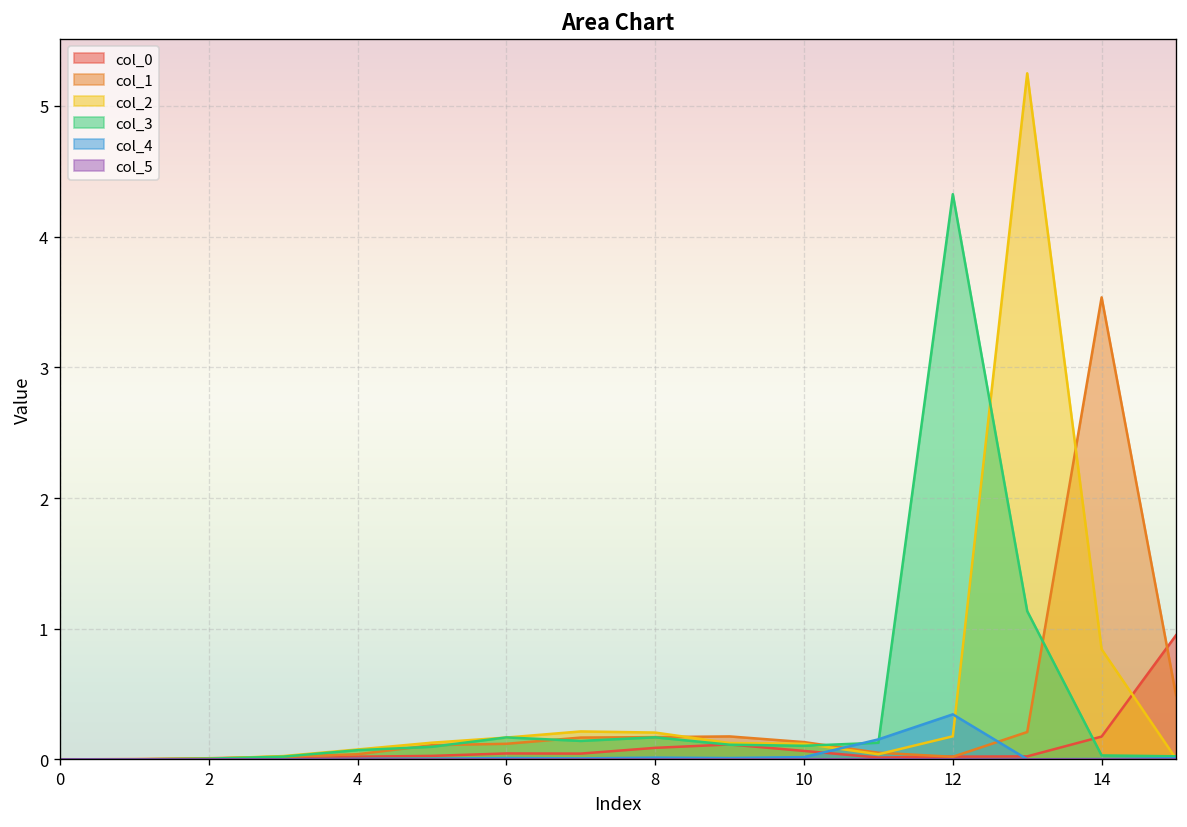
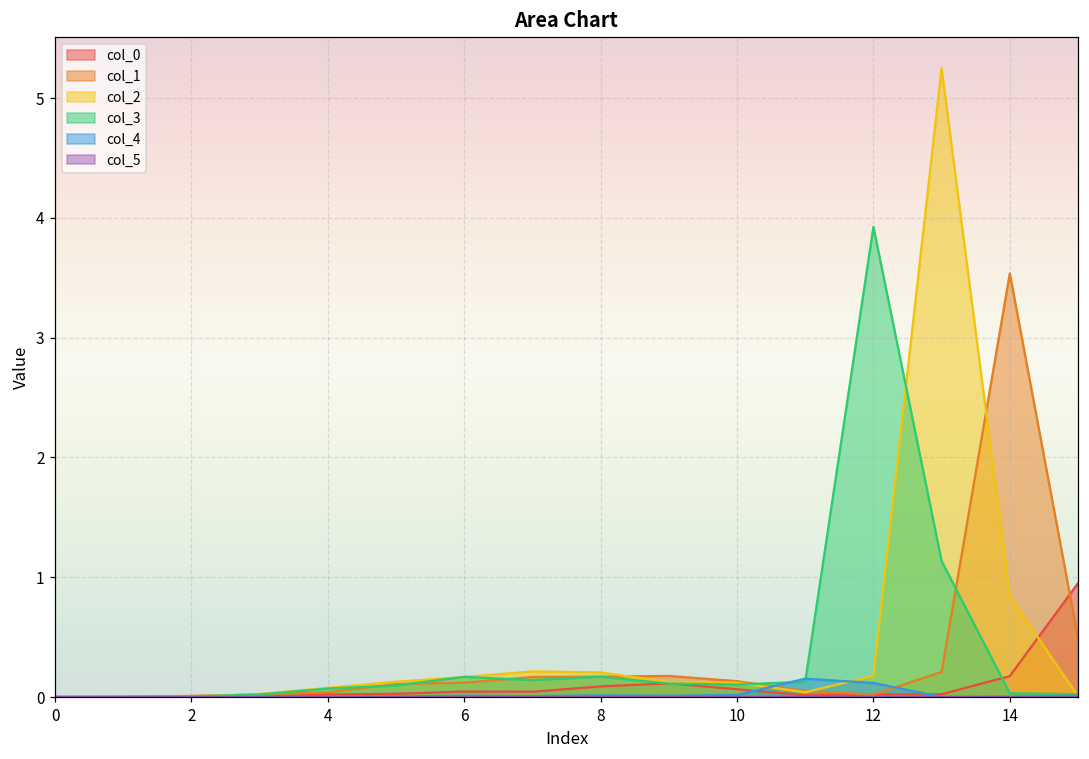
  {
    "col_3": {
-     "12": 4.32,
+     "12": 3.92,
      "14": 0.03
    },
    "col_4": {
-     "12": 0.35
+     "12": 0.12
    }
  }
